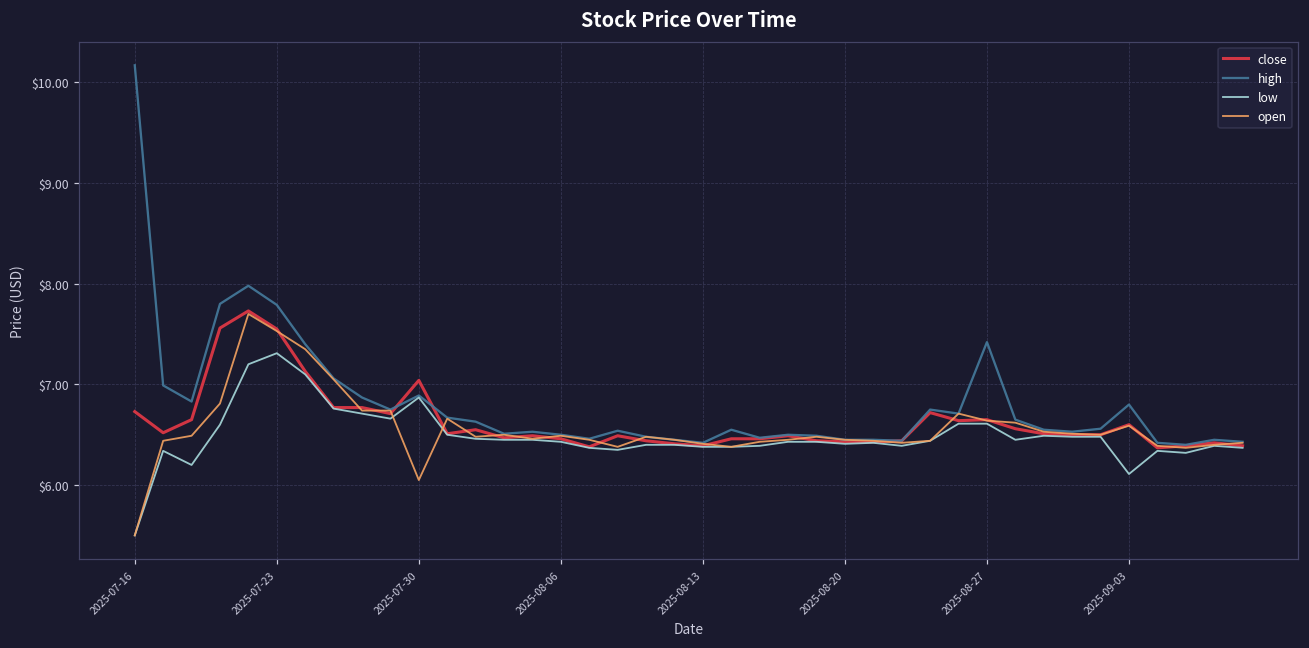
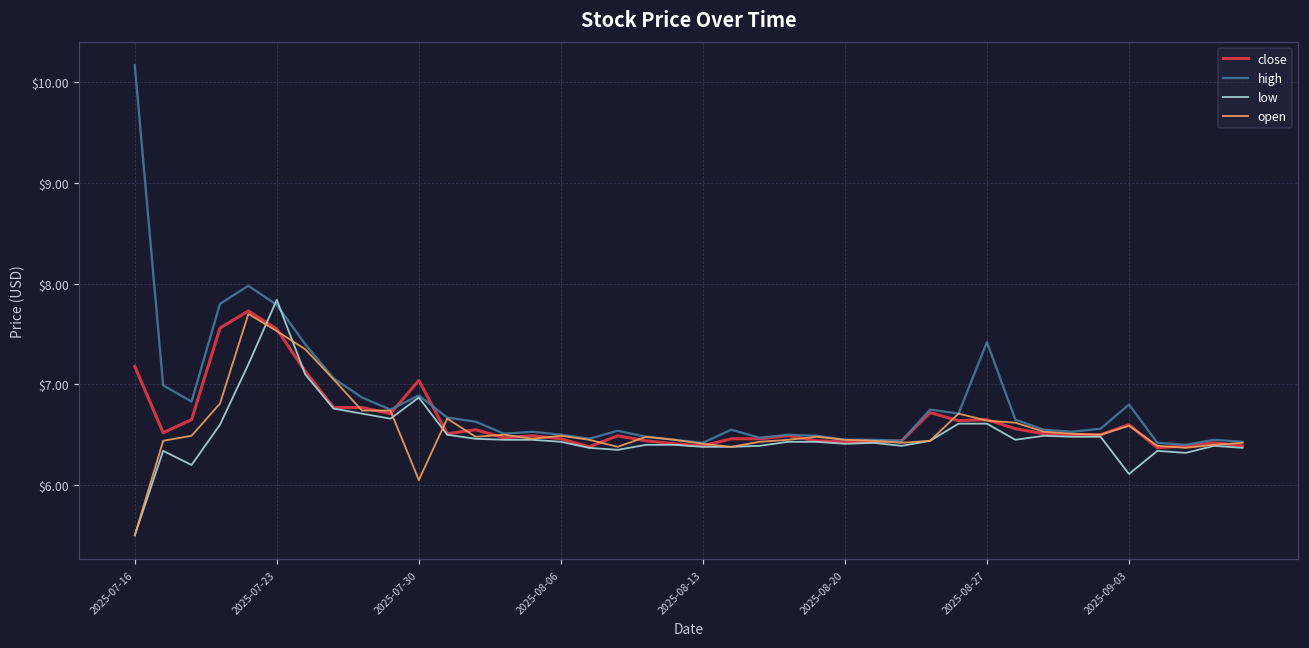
  {
    "close": {
-     "2025-07-16": "$6.7",
+     "2025-07-16": "$7.2",
      "2025-07-30": "$7.0",
      "2025-08-06": "$6.5"
    },
    "high": {
      "2025-07-16": "$10.2",
      "2025-07-23": "$7.8",
      "2025-08-27": "$7.4",
      "2025-09-03": "$6.8"
    },
    "low": {
-     "2025-07-23": "$7.3",
+     "2025-07-23": "$7.8",
      "2025-08-06": "$6.4",
      "2025-08-27": "$6.6",
      "2025-09-03": "$6.1"
    },
    "open": {
      "2025-07-30": "$6.1"
    }
  }
